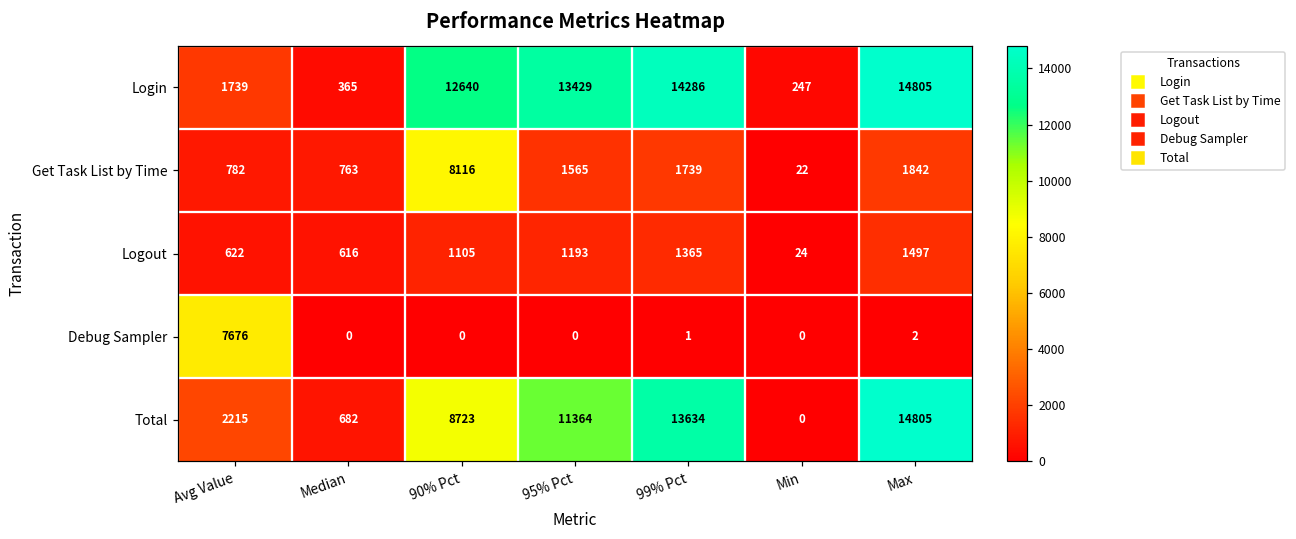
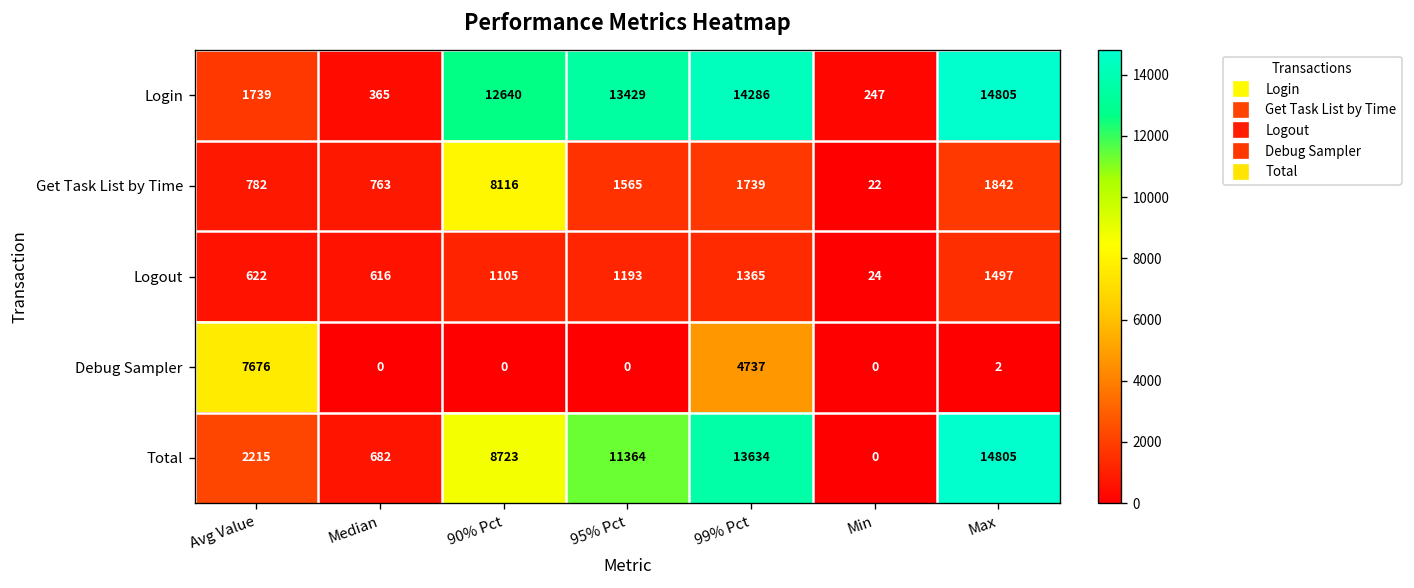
  {
    "Login": {
      "Avg Value": 1739,
      "Median": 365,
      "90% Pct": 12640,
      "95% Pct": 13429,
      "99% Pct": 14286,
      "Min": 247,
      "Max": 14805
    },
    "Get Task List by Time": {
      "Avg Value": 782,
      "Median": 763,
      "90% Pct": 8116,
      "95% Pct": 1565,
      "99% Pct": 1739,
      "Min": 22,
      "Max": 1842
    },
    "Logout": {
      "Avg Value": 622,
      "Median": 616,
      "90% Pct": 1105,
      "95% Pct": 1193,
      "99% Pct": 1365,
      "Min": 24,
      "Max": 1497
    },
    "Debug Sampler": {
      "Avg Value": 7676,
      "Median": 0,
      "90% Pct": 0,
      "95% Pct": 0,
-     "99% Pct": 1,
+     "99% Pct": 4737,
      "Min": 0,
      "Max": 2
    },
    "Total": {
      "Avg Value": 2215,
      "Median": 682,
      "90% Pct": 8723,
      "95% Pct": 11364,
      "99% Pct": 13634,
      "Min": 0,
      "Max": 14805
    }
  }
